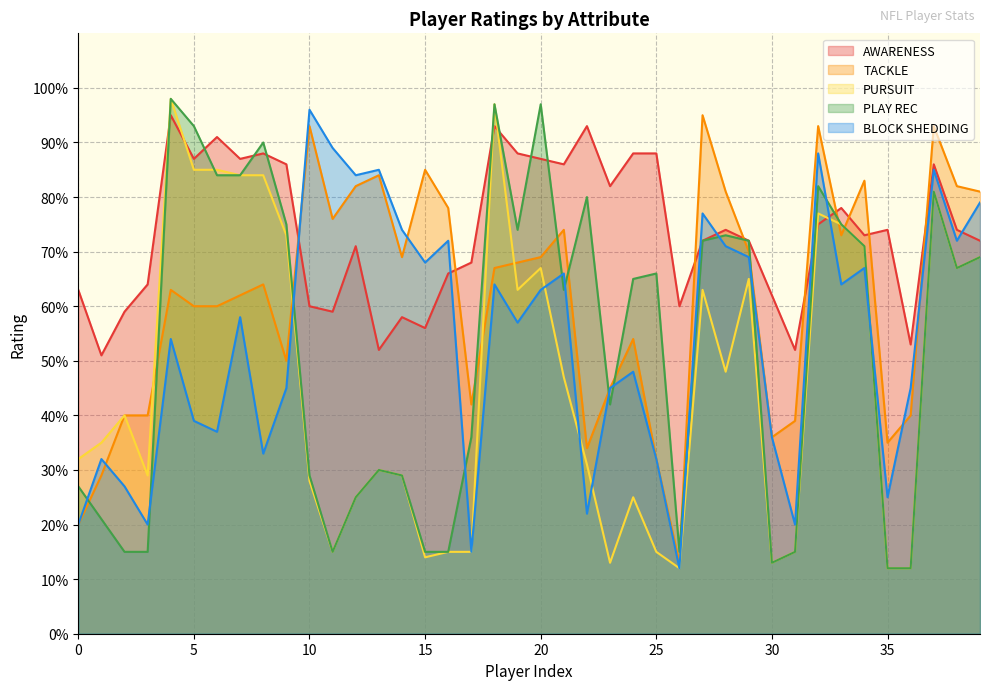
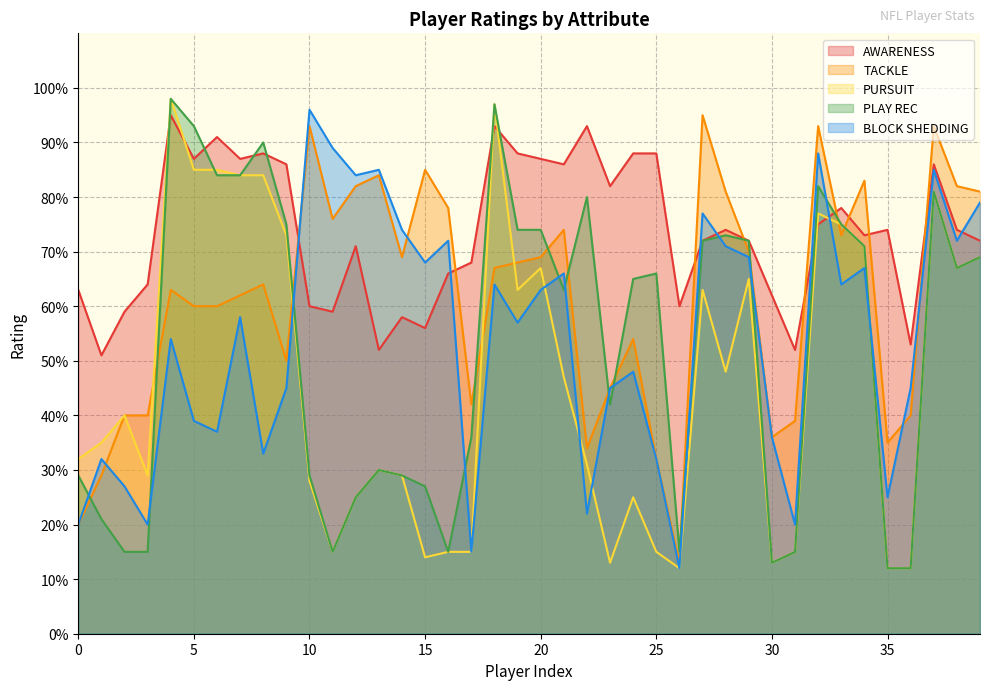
  {
    "PLAY REC": {
-     "0": "27%",
+     "0": "29%",
      "5": "93%",
      "10": "29%",
-     "15": "15%",
-     "20": "97%",
+     "15": "27%",
+     "20": "74%",
      "25": "66%"
    },
    "BLOCK SHEDDING": {
      "5": "39%",
      "10": "96%",
      "15": "68%",
      "20": "63%",
      "35": "25%"
    }
  }
